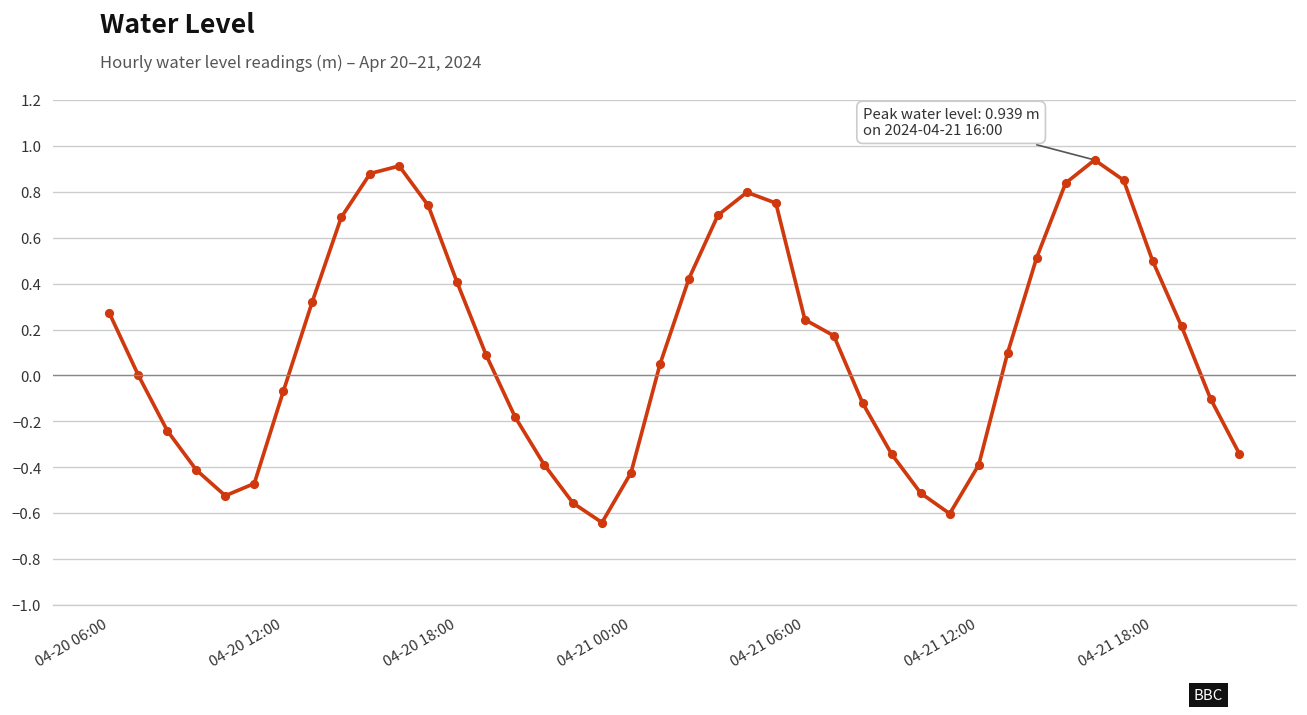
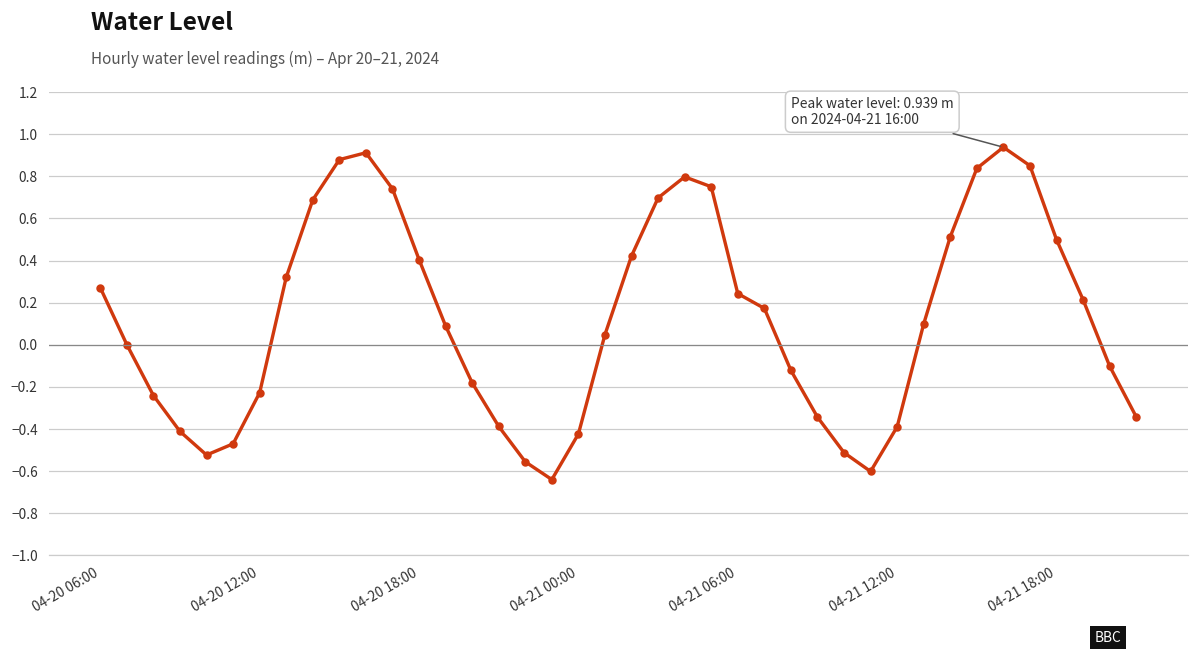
  {
    "04-20 06:00": 0.27,
-   "04-20 12:00": -0.07,
+   "04-20 12:00": -0.23,
    "04-20 18:00": 0.40,
    "04-21 00:00": -0.42,
    "04-21 06:00": 0.24,
    "04-21 12:00": -0.39,
    "04-21 18:00": 0.50
  }
